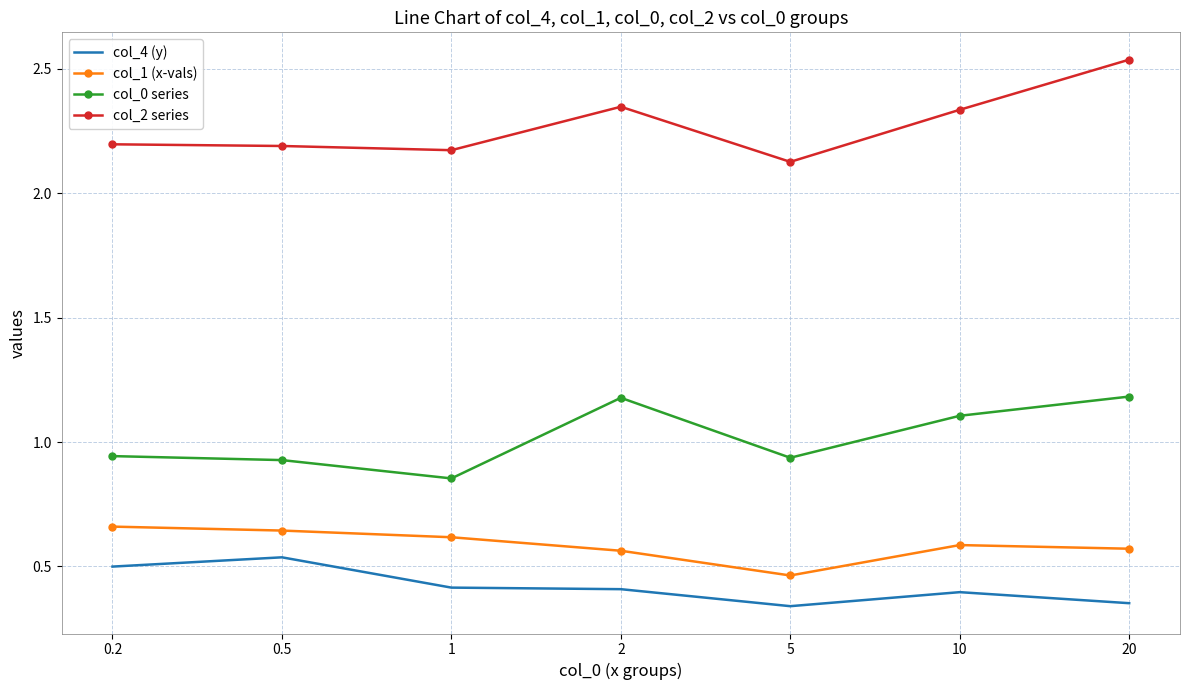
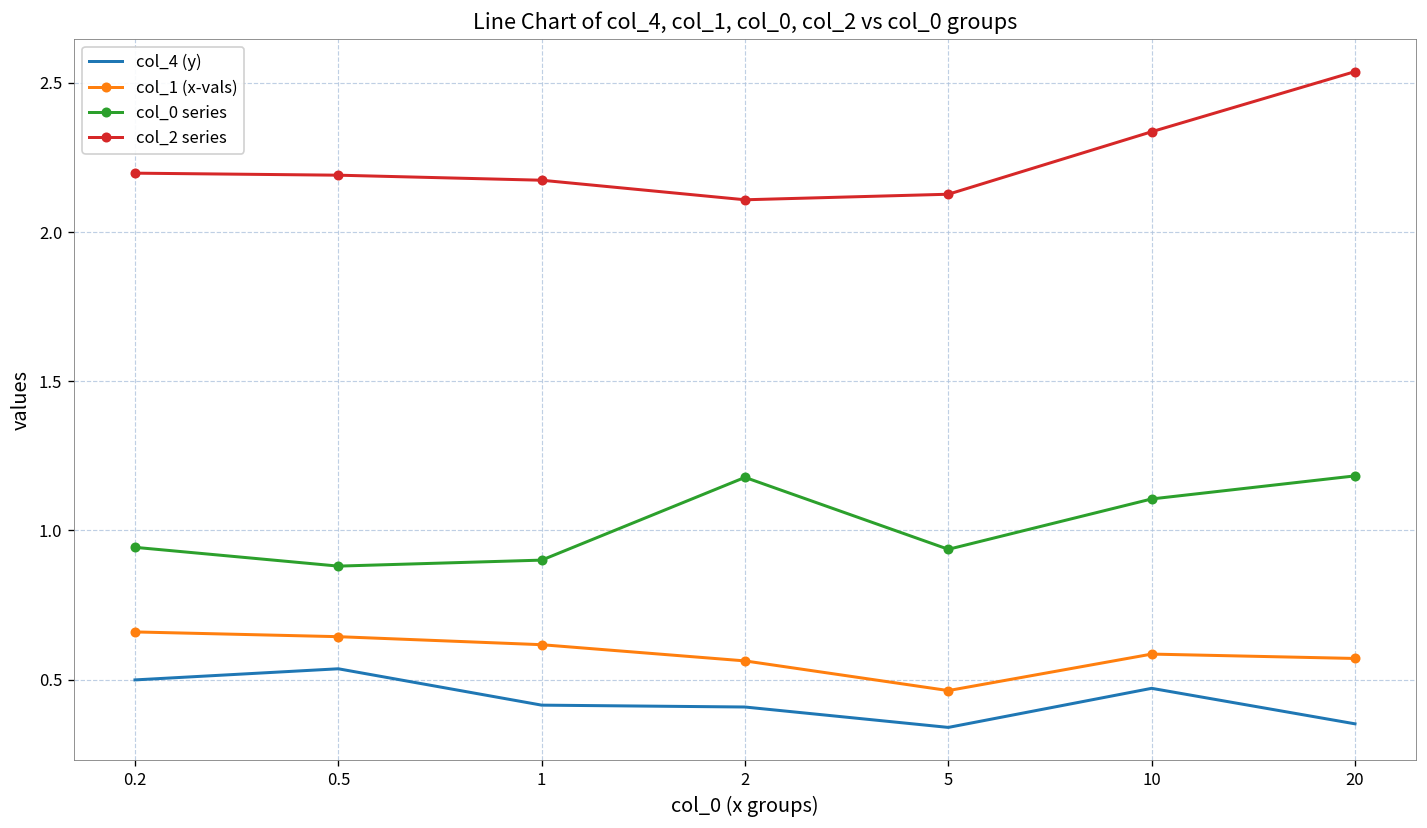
  {
    "col_4 (y)": {
      "0.2": 0.50,
      "0.5": 0.54,
      "1": 0.41,
      "2": 0.41,
      "5": 0.34,
-     "10": 0.40,
+     "10": 0.47,
      "20": 0.35
    },
    "col_1 (x-vals)": {
      "0.2": 0.66,
      "0.5": 0.64,
      "1": 0.62,
      "2": 0.56,
      "5": 0.46,
      "10": 0.59,
      "20": 0.57
    },
    "col_0 series": {
      "0.2": 0.94,
-     "0.5": 0.93,
-     "1": 0.85,
+     "0.5": 0.88,
+     "1": 0.90,
      "2": 1.18,
      "5": 0.94,
      "10": 1.11,
      "20": 1.18
    },
    "col_2 series": {
      "0.2": 2.20,
      "0.5": 2.19,
      "1": 2.17,
-     "2": 2.35,
+     "2": 2.11,
      "5": 2.13,
      "10": 2.34,
      "20": 2.54
    }
  }
